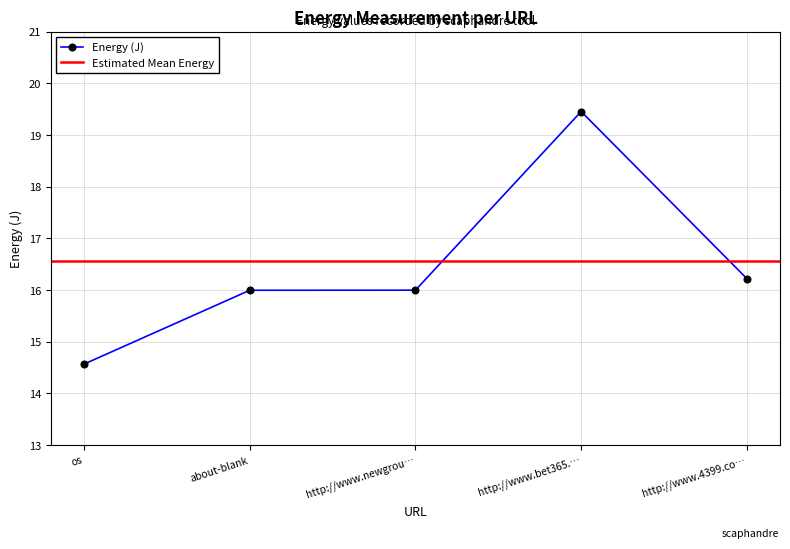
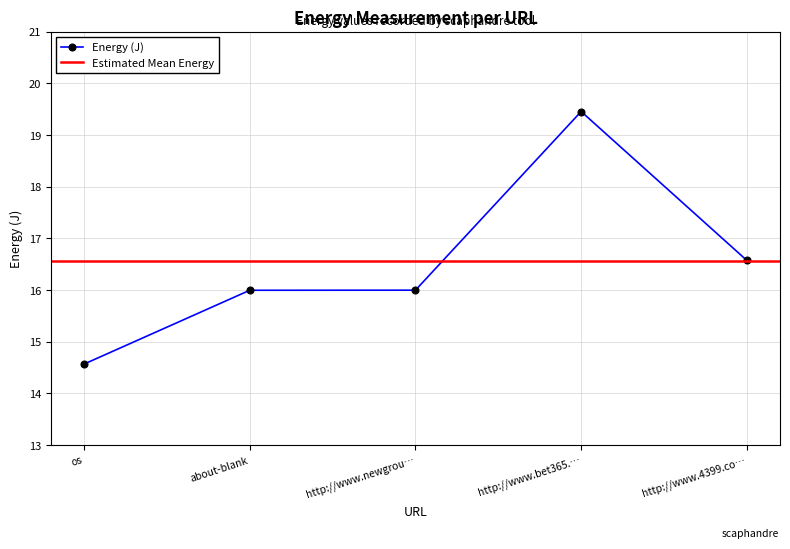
  {
    "os": 14.6,
    "about-blank": 16.0,
    "http://www.newgrou…": 16.0,
    "http://www.bet365.…": 19.5,
-   "http://www.4399.co…": 16.2
+   "http://www.4399.co…": 16.6
  }
